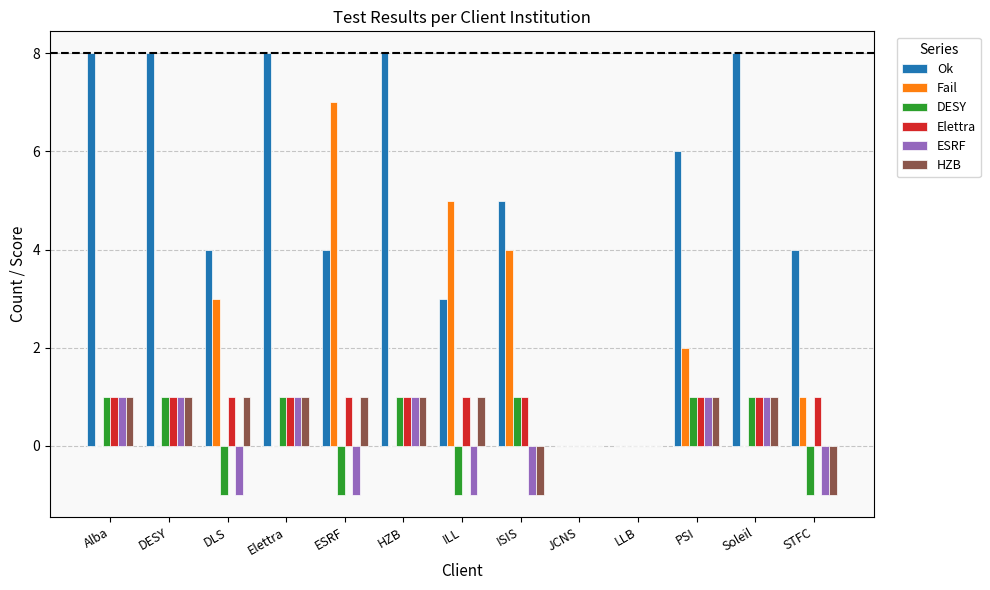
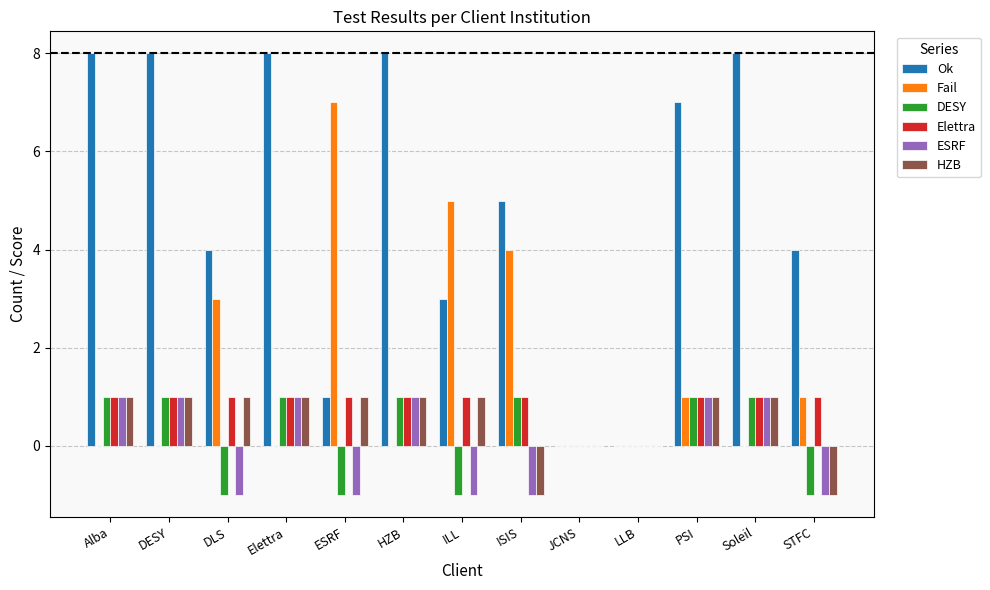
  {
    "Ok": {
      "Alba": 8,
      "DESY": 8,
      "DLS": 4,
      "Elettra": 8,
-     "ESRF": 4,
+     "ESRF": 1,
      "HZB": 8,
      "ILL": 3,
      "ISIS": 5,
      "JCNS": 0,
      "LLB": 0,
-     "PSI": 6,
+     "PSI": 7,
      "Soleil": 8,
      "STFC": 4
    },
    "Fail": {
      "Alba": 0,
      "DESY": 0,
      "DLS": 3,
      "Elettra": 0,
      "ESRF": 7,
      "HZB": 0,
      "ILL": 5,
      "ISIS": 4,
      "JCNS": 0,
      "LLB": 0,
-     "PSI": 2,
+     "PSI": 1,
      "Soleil": 0,
      "STFC": 1
    },
    "DESY": {
      "Alba": 1,
      "DESY": 1,
      "DLS": -1,
      "Elettra": 1,
      "ESRF": -1,
      "HZB": 1,
      "ILL": -1,
      "ISIS": 1,
      "JCNS": 0,
      "LLB": 0,
      "PSI": 1,
      "Soleil": 1,
      "STFC": -1
    },
    "Elettra": {
      "Alba": 1,
      "DESY": 1,
      "DLS": 1,
      "Elettra": 1,
      "ESRF": 1,
      "HZB": 1,
      "ILL": 1,
      "ISIS": 1,
      "JCNS": 0,
      "LLB": 0,
      "PSI": 1,
      "Soleil": 1,
      "STFC": 1
    },
    "ESRF": {
      "Alba": 1,
      "DESY": 1,
      "DLS": -1,
      "Elettra": 1,
      "ESRF": -1,
      "HZB": 1,
      "ILL": -1,
      "ISIS": -1,
      "JCNS": 0,
      "LLB": 0,
      "PSI": 1,
      "Soleil": 1,
      "STFC": -1
    },
    "HZB": {
      "Alba": 1,
      "DESY": 1,
      "DLS": 1,
      "Elettra": 1,
      "ESRF": 1,
      "HZB": 1,
      "ILL": 1,
      "ISIS": -1,
      "JCNS": 0,
      "LLB": 0,
      "PSI": 1,
      "Soleil": 1,
      "STFC": -1
    }
  }
